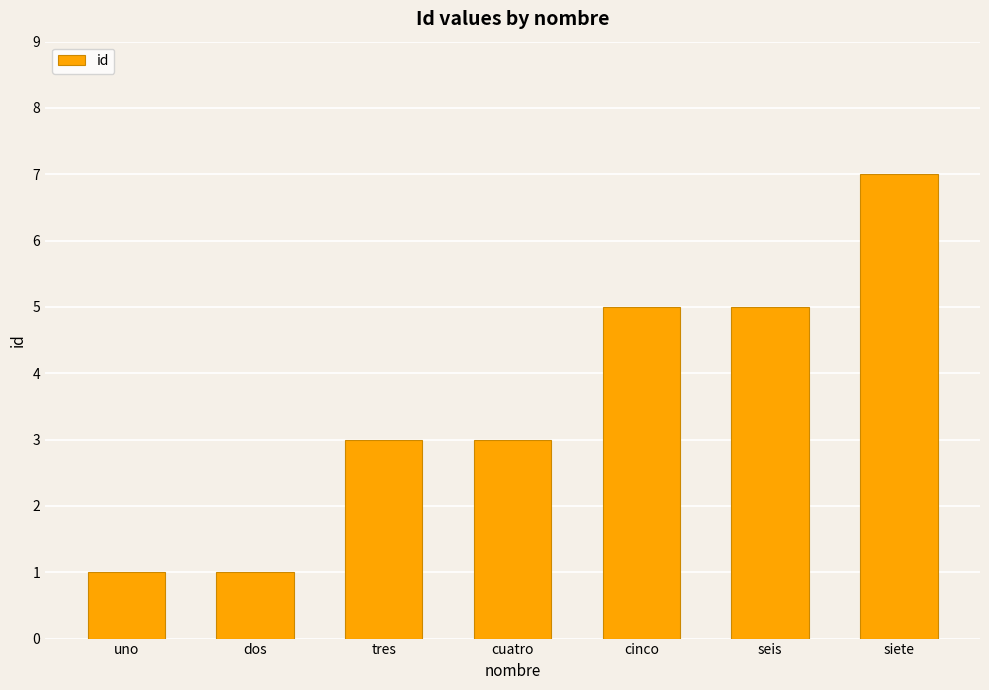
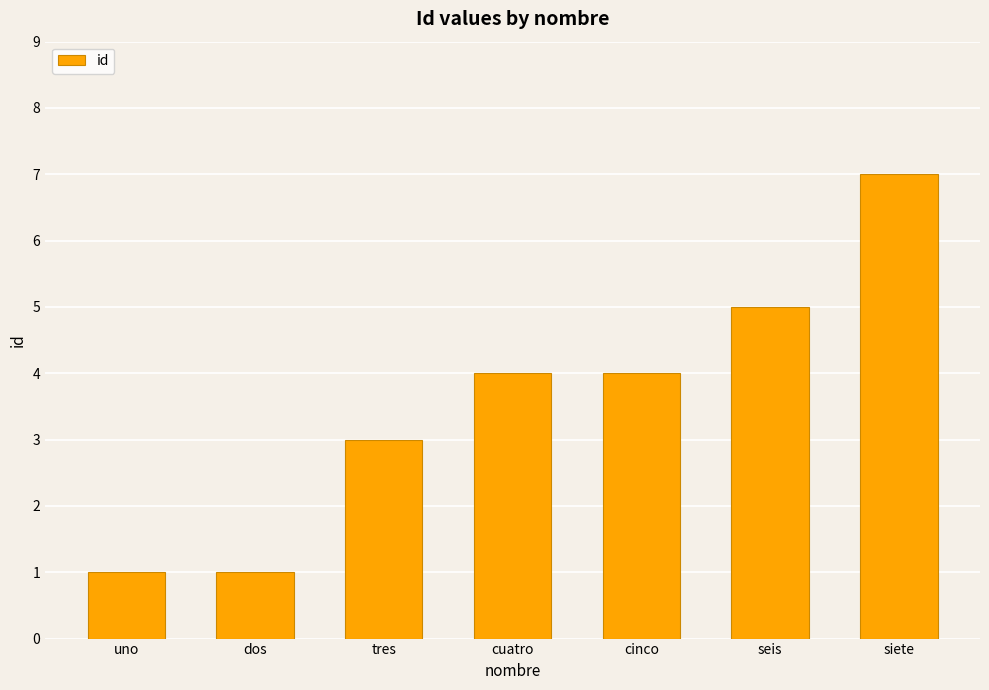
  {
    "uno": 1,
    "dos": 1,
    "tres": 3,
-   "cuatro": 3,
-   "cinco": 5,
+   "cuatro": 4,
+   "cinco": 4,
    "seis": 5,
    "siete": 7
  }
